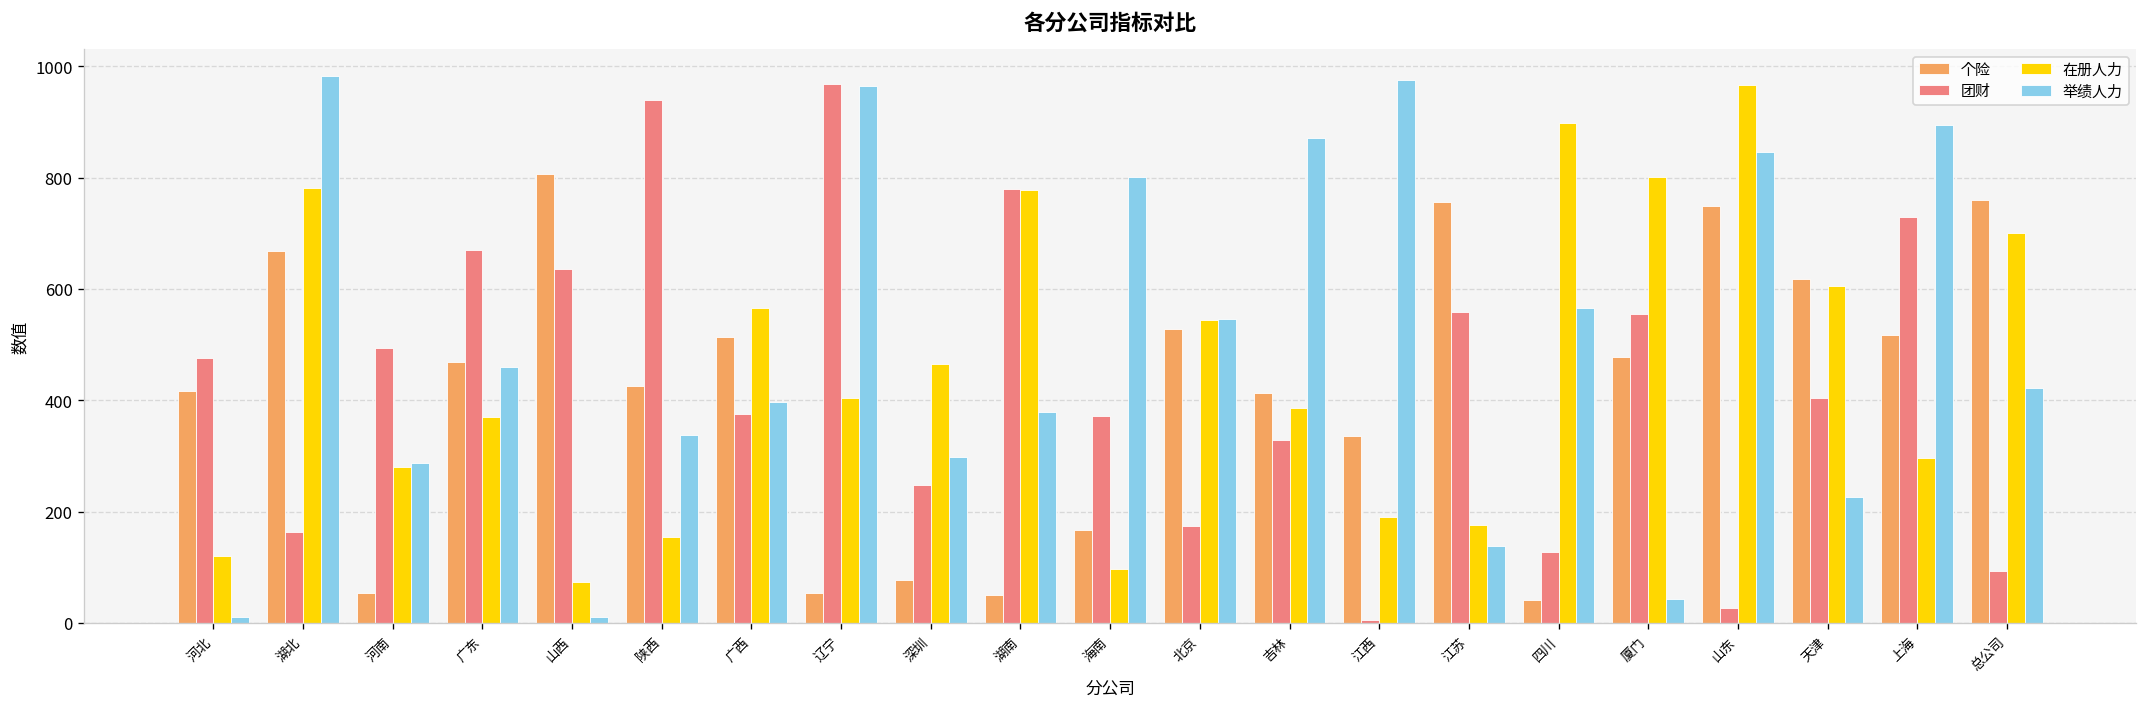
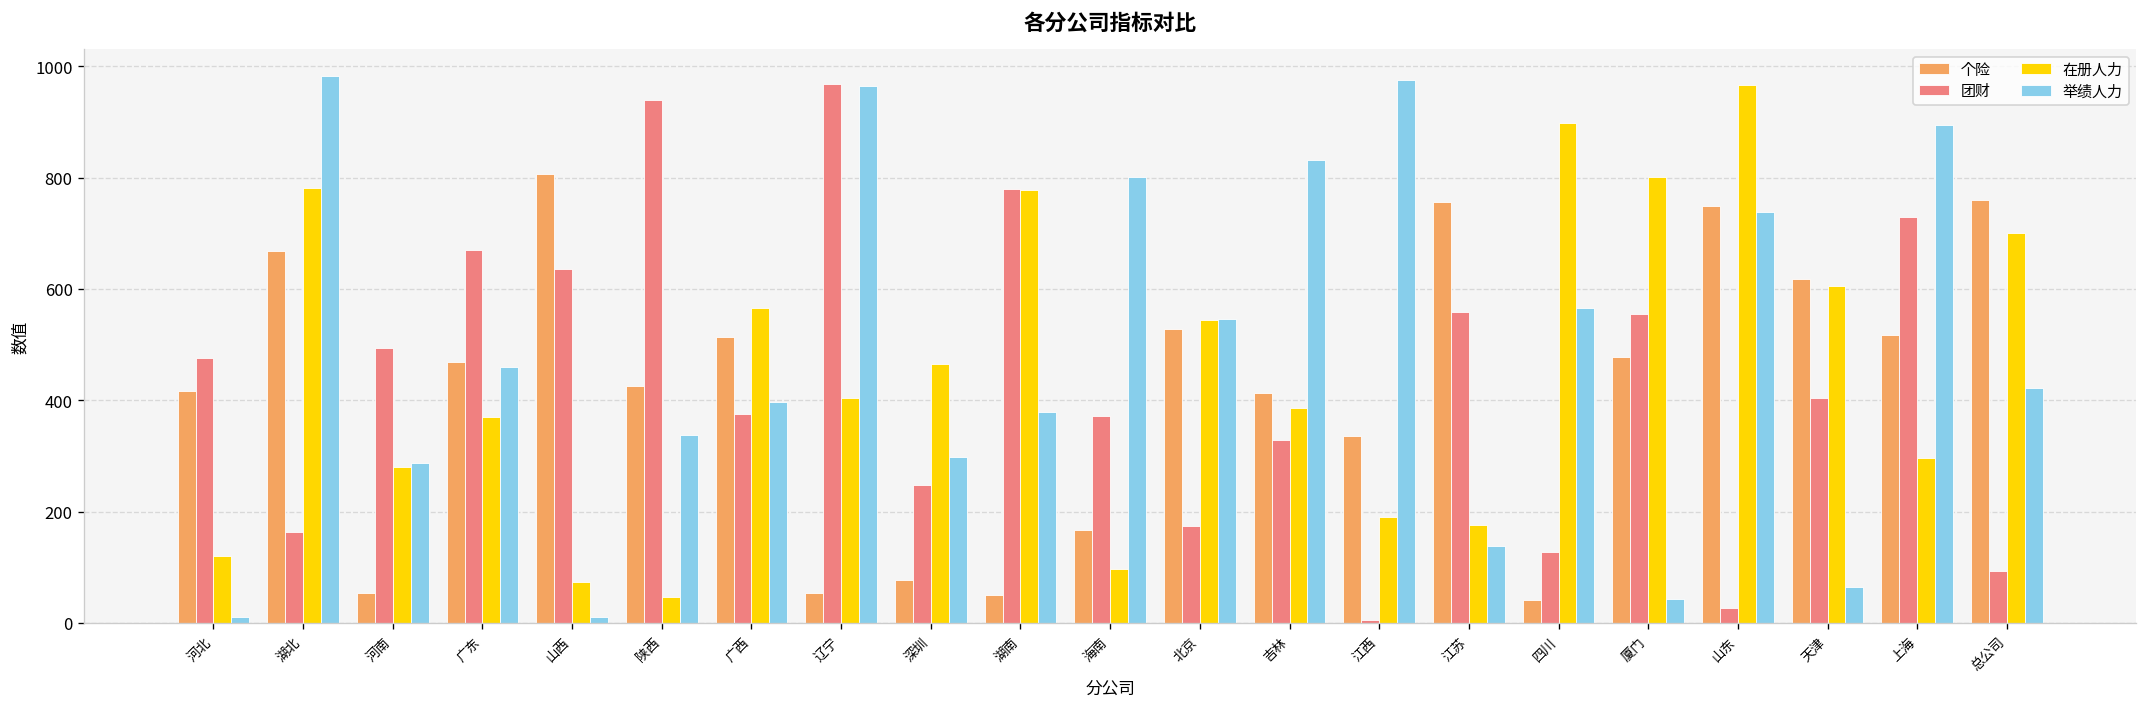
  {
    "在册人力": {
      "河北": 120,
      "湖北": 780,
      "河南": 280,
      "广东": 370,
      "山西": 70,
-     "陕西": 150,
+     "陕西": 50,
      "广西": 570,
      "辽宁": 400,
      "深圳": 460,
      "湖南": 780,
      "海南": 100,
      "北京": 540,
      "吉林": 390,
      "江西": 190,
      "江苏": 180,
      "四川": 900,
      "厦门": 800,
      "山东": 970,
      "天津": 610,
      "上海": 300,
      "总公司": 700
    },
    "举绩人力": {
      "河北": 10,
      "湖北": 980,
      "河南": 290,
      "广东": 460,
      "山西": 10,
      "陕西": 340,
      "广西": 400,
      "辽宁": 960,
      "深圳": 300,
      "湖南": 380,
      "海南": 800,
      "北京": 550,
-     "吉林": 870,
+     "吉林": 830,
      "江西": 980,
      "江苏": 140,
      "四川": 570,
      "厦门": 40,
-     "山东": 850,
-     "天津": 230,
+     "山东": 740,
+     "天津": 60,
      "上海": 890,
      "总公司": 420
    }
  }
